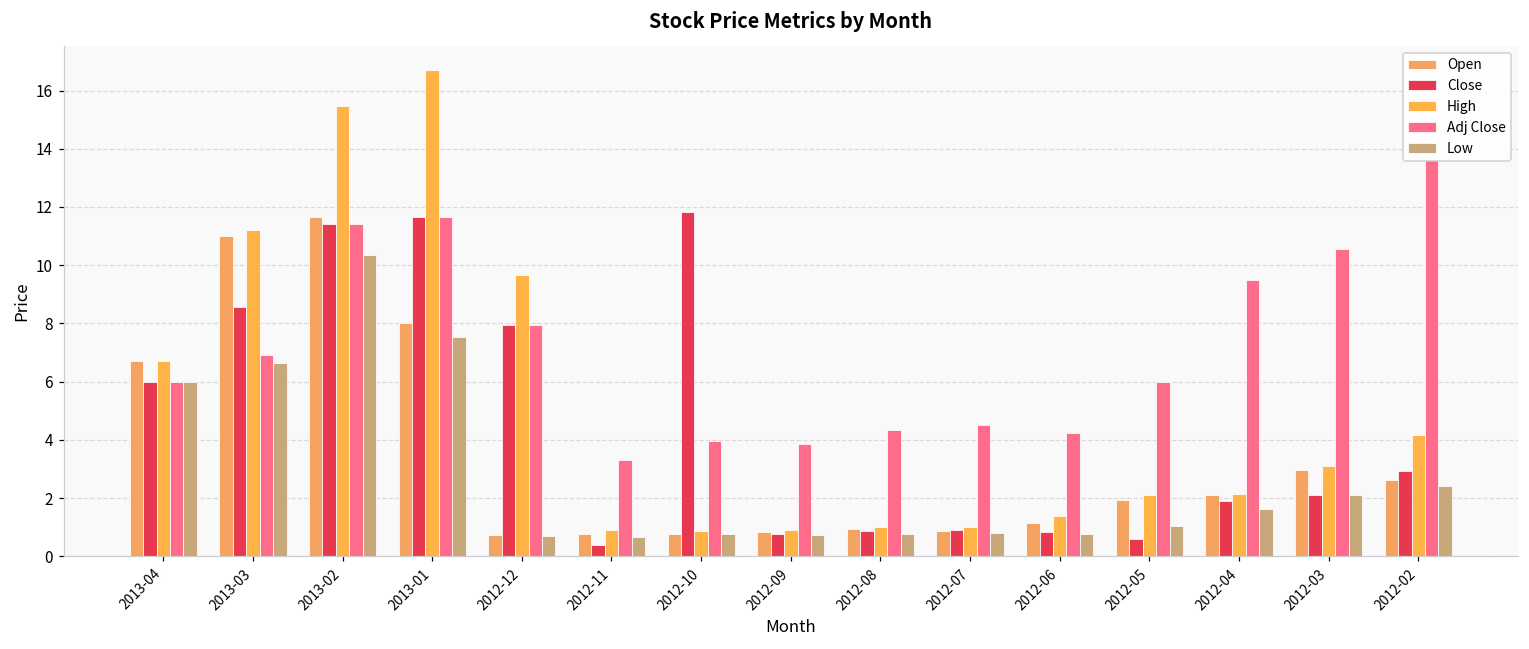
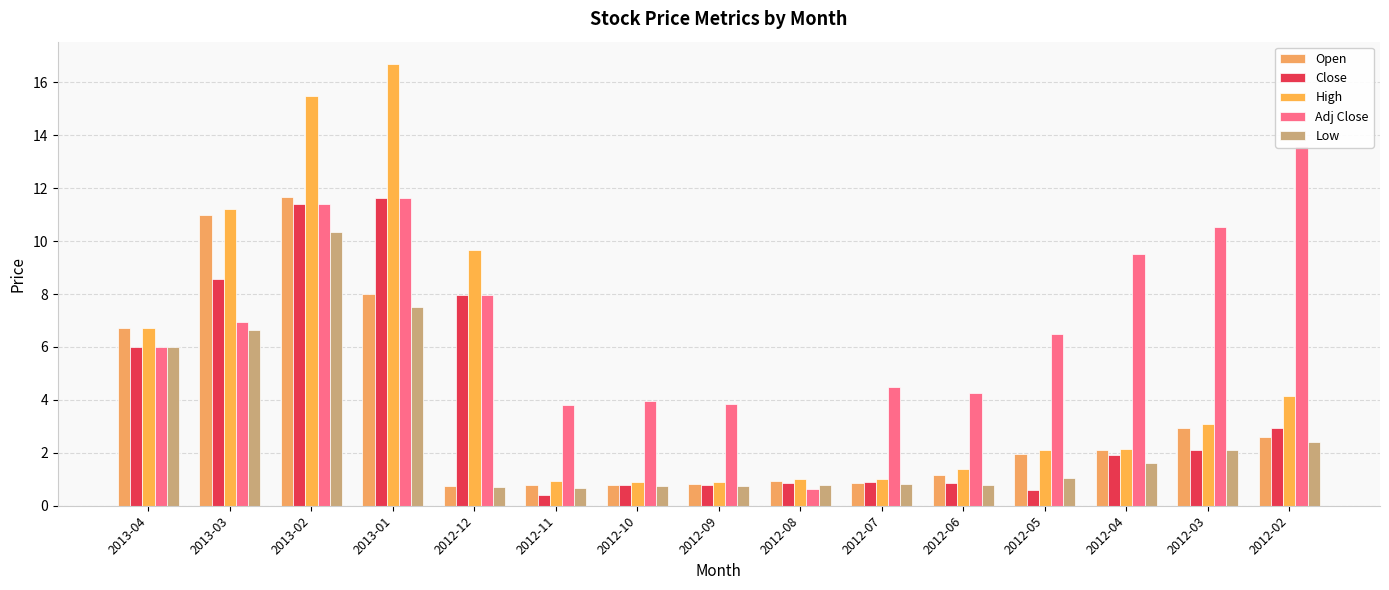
  {
    "Close": {
      "2013-04": 6.0,
      "2013-03": 8.6,
      "2013-02": 11.4,
      "2013-01": 11.6,
      "2012-12": 8.0,
      "2012-11": 0.4,
-     "2012-10": 11.8,
+     "2012-10": 0.8,
      "2012-09": 0.8,
      "2012-08": 0.9,
      "2012-07": 0.9,
      "2012-06": 0.9,
      "2012-05": 0.6,
      "2012-04": 1.9,
      "2012-03": 2.1,
      "2012-02": 2.9
    },
    "Adj Close": {
      "2013-04": 6.0,
      "2013-03": 6.9,
      "2013-02": 11.4,
      "2013-01": 11.6,
      "2012-12": 8.0,
-     "2012-11": 3.3,
+     "2012-11": 3.8,
      "2012-10": 4.0,
      "2012-09": 3.9,
-     "2012-08": 4.4,
+     "2012-08": 0.6,
      "2012-07": 4.5,
      "2012-06": 4.3,
-     "2012-05": 6.0,
+     "2012-05": 6.5,
      "2012-04": 9.5,
      "2012-03": 10.6
    }
  }
